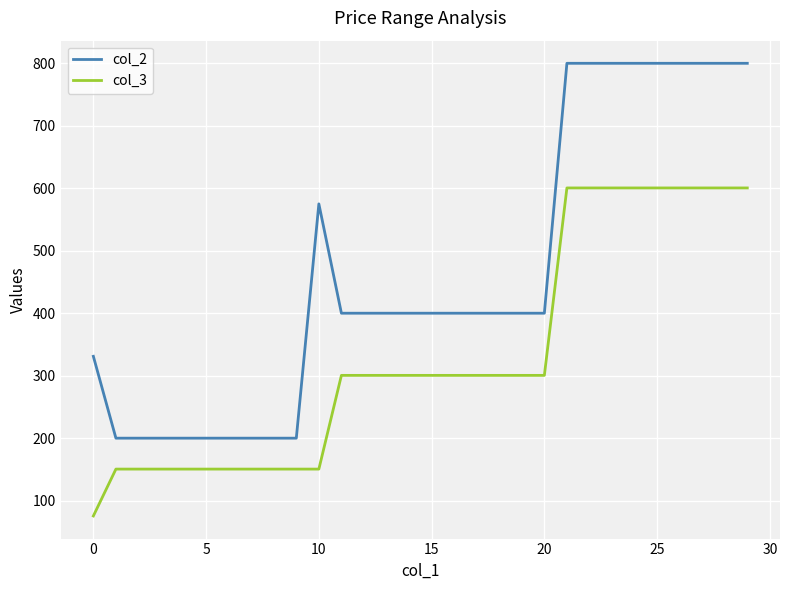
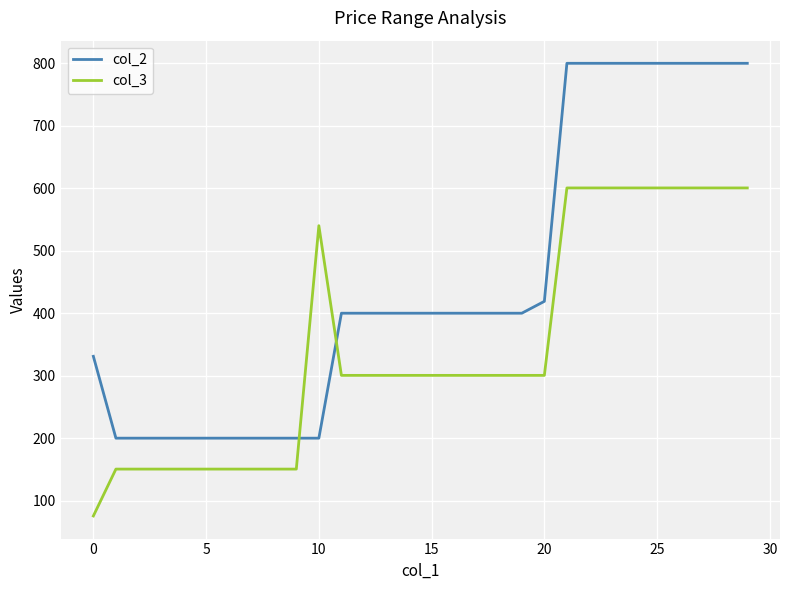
  {
    "col_2": {
      "0": 330,
      "5": 200,
-     "10": 580,
+     "10": 200,
      "15": 400,
-     "20": 400,
+     "20": 420,
      "25": 800
    },
    "col_3": {
      "0": 80,
      "5": 150,
-     "10": 150,
+     "10": 540,
      "15": 300,
      "20": 300,
      "25": 600
    }
  }
